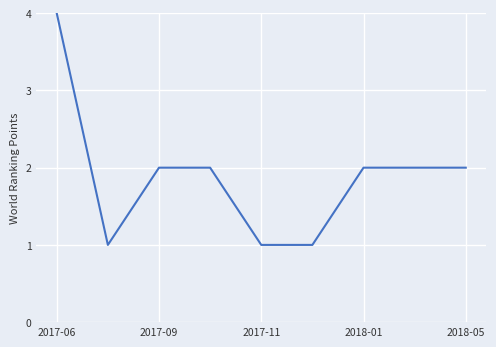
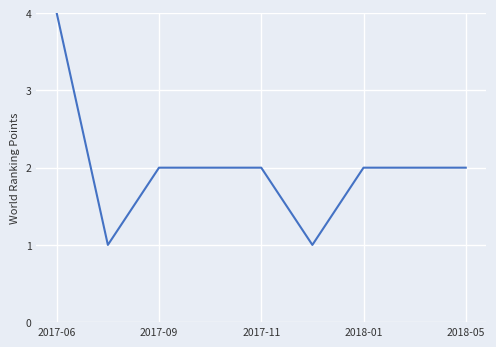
  {
    "2017-06": 4.0,
    "2017-09": 2.0,
-   "2017-11": 1.0,
+   "2017-11": 2.0,
    "2018-01": 2.0,
    "2018-05": 2.0
  }
